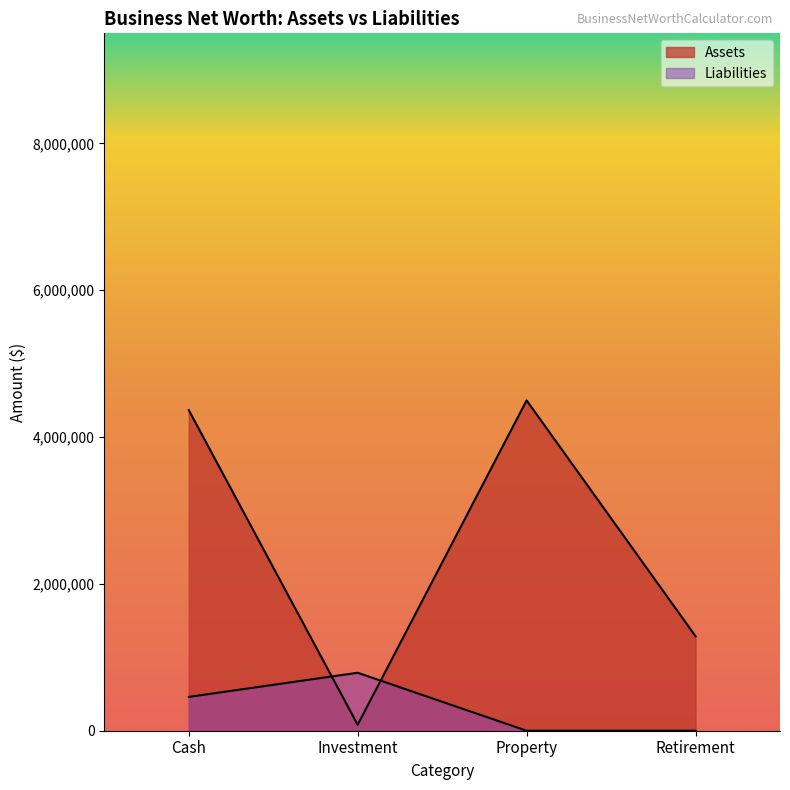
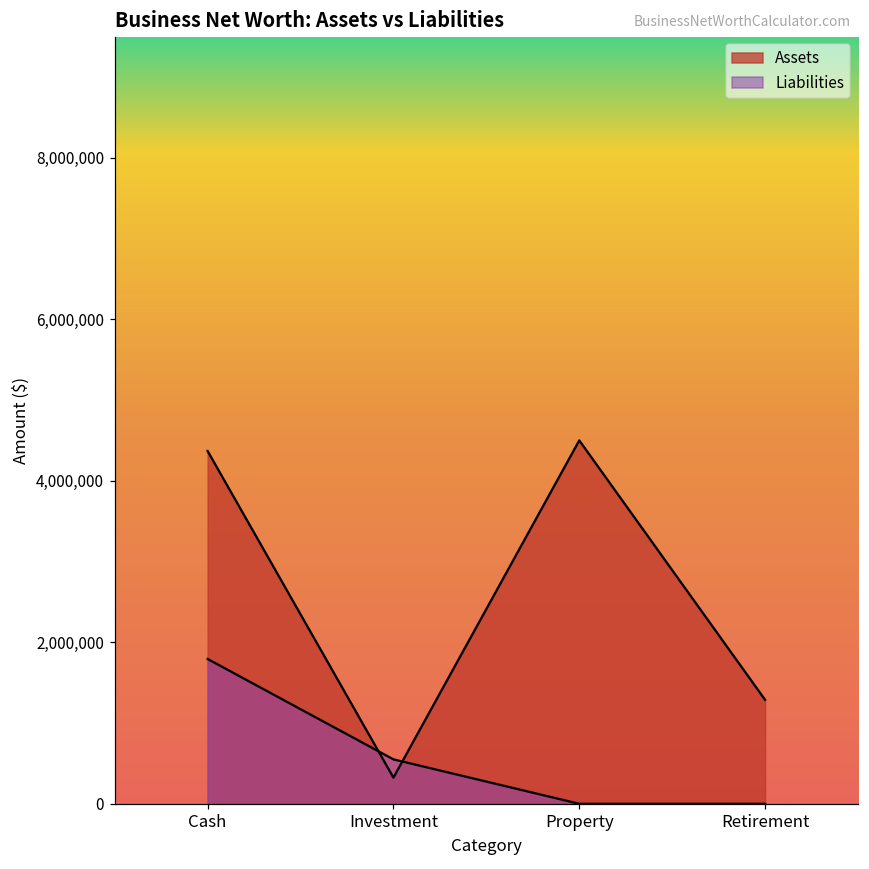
  {
    "Assets": {
      "Cash": "4,400,000",
-     "Investment": "100,000",
+     "Investment": "300,000",
      "Property": "4,500,000",
      "Retirement": "1,300,000"
    },
    "Liabilities": {
-     "Cash": "500,000",
-     "Investment": "800,000",
+     "Cash": "1,800,000",
+     "Investment": "600,000",
      "Property": "0",
      "Retirement": "0"
    }
  }
